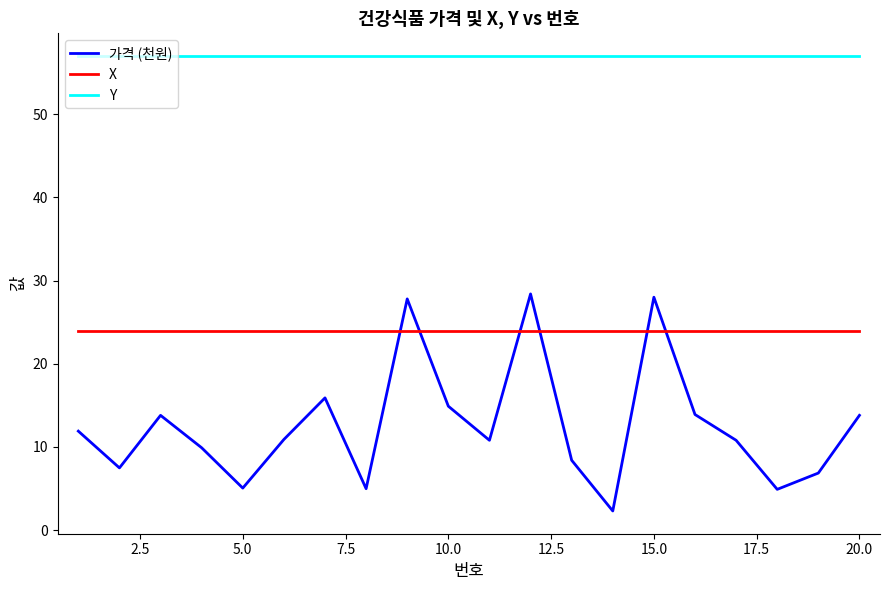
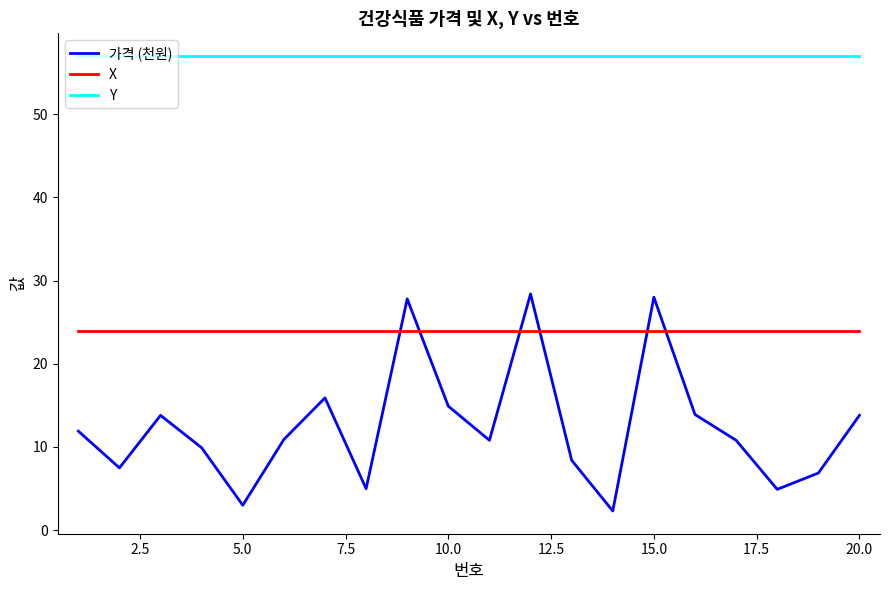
  {
    "가격 (천원)": {
-     "5.0": 5,
+     "5.0": 3,
      "10.0": 15,
      "15.0": 28,
      "20.0": 14
    },
    "X": {
      "5.0": 24,
      "10.0": 24,
      "15.0": 24,
      "20.0": 24
    },
    "Y": {
      "5.0": 57,
      "10.0": 57,
      "15.0": 57,
      "20.0": 57
    }
  }
